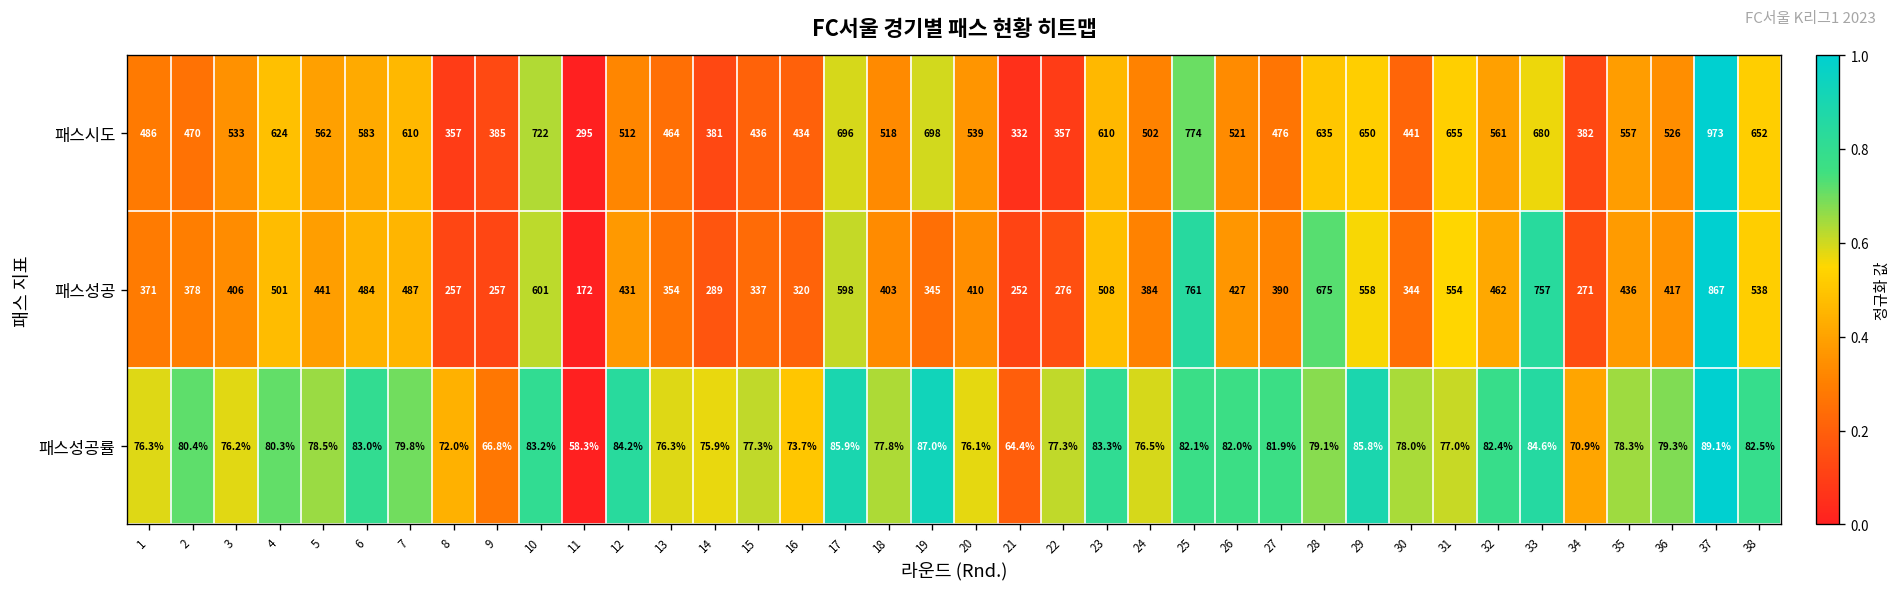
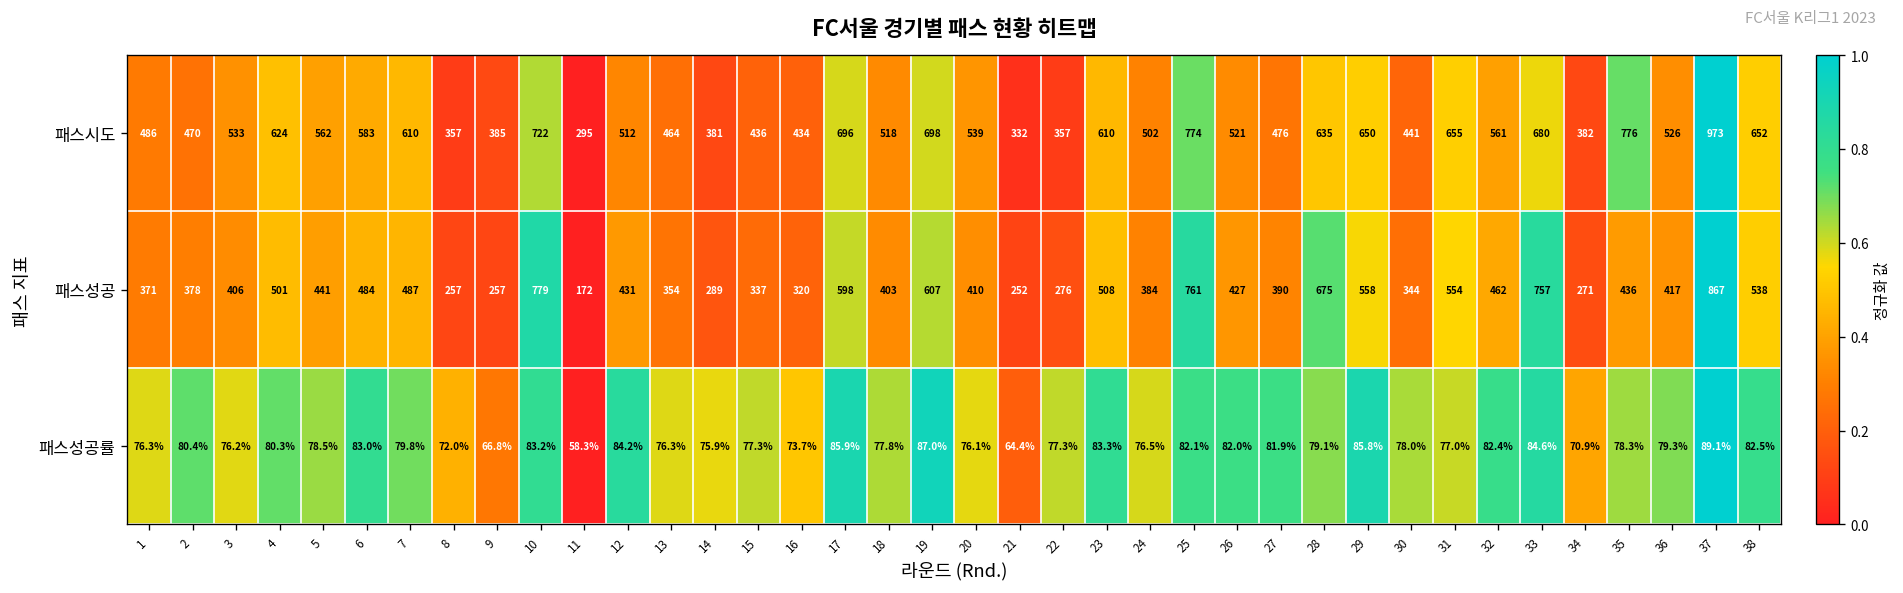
  {
    "패스시도": {
      "1": "486",
      "2": "470",
      "3": "533",
      "4": "624",
      "5": "562",
      "6": "583",
      "7": "610",
      "8": "357",
      "9": "385",
      "10": "722",
      "11": "295",
      "12": "512",
      "13": "464",
      "14": "381",
      "15": "436",
      "16": "434",
      "17": "696",
      "18": "518",
      "19": "698",
      "20": "539",
      "21": "332",
      "22": "357",
      "23": "610",
      "24": "502",
      "25": "774",
      "26": "521",
      "27": "476",
      "28": "635",
      "29": "650",
      "30": "441",
      "31": "655",
      "32": "561",
      "33": "680",
      "34": "382",
-     "35": "557",
+     "35": "776",
      "36": "526",
      "37": "973",
      "38": "652"
    },
    "패스성공": {
      "1": "371",
      "2": "378",
      "3": "406",
      "4": "501",
      "5": "441",
      "6": "484",
      "7": "487",
      "8": "257",
      "9": "257",
-     "10": "601",
+     "10": "779",
      "11": "172",
      "12": "431",
      "13": "354",
      "14": "289",
      "15": "337",
      "16": "320",
      "17": "598",
      "18": "403",
-     "19": "345",
+     "19": "607",
      "20": "410",
      "21": "252",
      "22": "276",
      "23": "508",
      "24": "384",
      "25": "761",
      "26": "427",
      "27": "390",
      "28": "675",
      "29": "558",
      "30": "344",
      "31": "554",
      "32": "462",
      "33": "757",
      "34": "271",
      "35": "436",
      "36": "417",
      "37": "867",
      "38": "538"
    },
    "패스성공률": {
      "1": "76.3%",
      "2": "80.4%",
      "3": "76.2%",
      "4": "80.3%",
      "5": "78.5%",
      "6": "83.0%",
      "7": "79.8%",
      "8": "72.0%",
      "9": "66.8%",
      "10": "83.2%",
      "11": "58.3%",
      "12": "84.2%",
      "13": "76.3%",
      "14": "75.9%",
      "15": "77.3%",
      "16": "73.7%",
      "17": "85.9%",
      "18": "77.8%",
      "19": "87.0%",
      "20": "76.1%",
      "21": "64.4%",
      "22": "77.3%",
      "23": "83.3%",
      "24": "76.5%",
      "25": "82.1%",
      "26": "82.0%",
      "27": "81.9%",
      "28": "79.1%",
      "29": "85.8%",
      "30": "78.0%",
      "31": "77.0%",
      "32": "82.4%",
      "33": "84.6%",
      "34": "70.9%",
      "35": "78.3%",
      "36": "79.3%",
      "37": "89.1%",
      "38": "82.5%"
    }
  }
